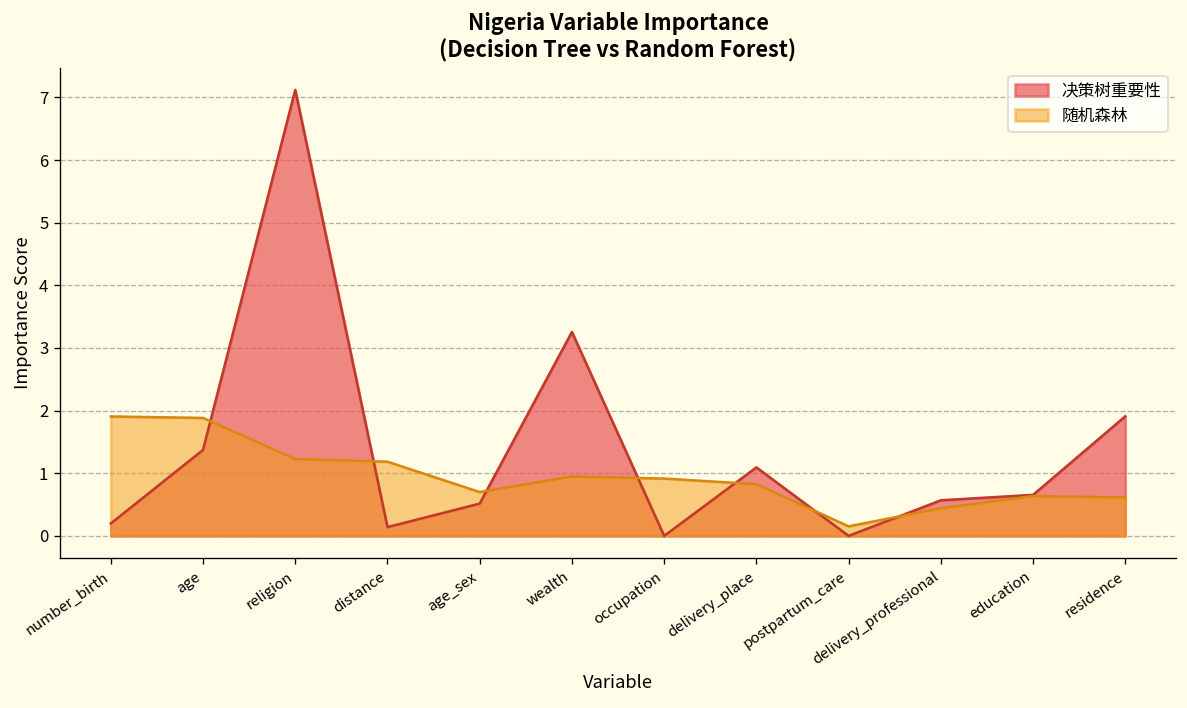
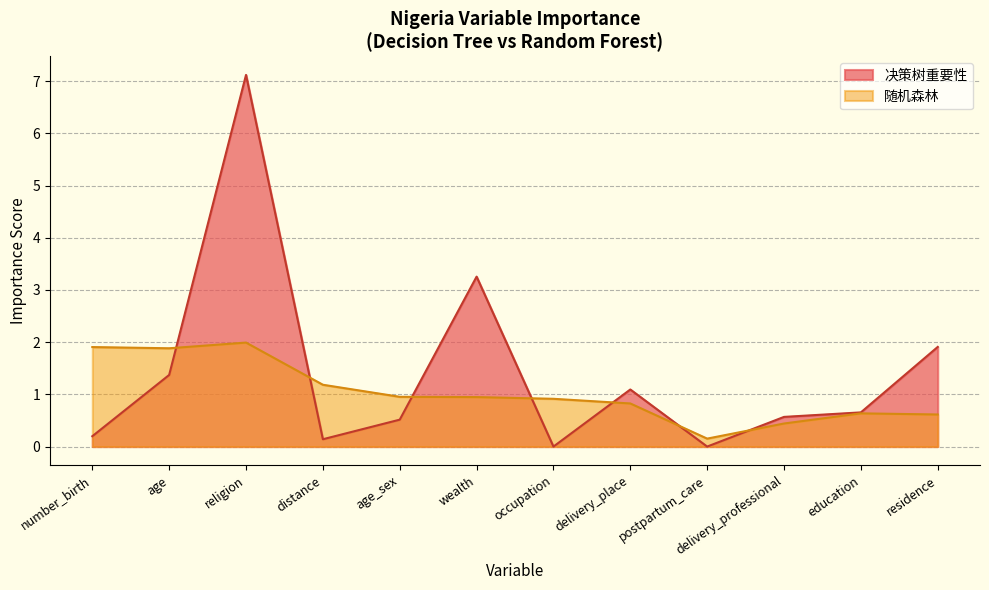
  {
    "决策树重要性": {
      "number_birth": 0.2,
      "age": 1.4,
      "religion": 7.1,
      "distance": 0.1,
      "age_sex": 0.5,
      "wealth": 3.3,
      "occupation": 0.0,
      "delivery_place": 1.1,
      "postpartum_care": 0.0,
      "delivery_professional": 0.6,
      "residence": 1.9
    },
    "随机森林": {
      "number_birth": 1.9,
      "age": 1.9,
-     "religion": 1.2,
+     "religion": 2.0,
      "distance": 1.2,
-     "age_sex": 0.7,
+     "age_sex": 1.0,
      "wealth": 0.9,
      "occupation": 0.9,
      "delivery_place": 0.8,
      "postpartum_care": 0.2,
      "delivery_professional": 0.4,
      "residence": 0.6
    }
  }
